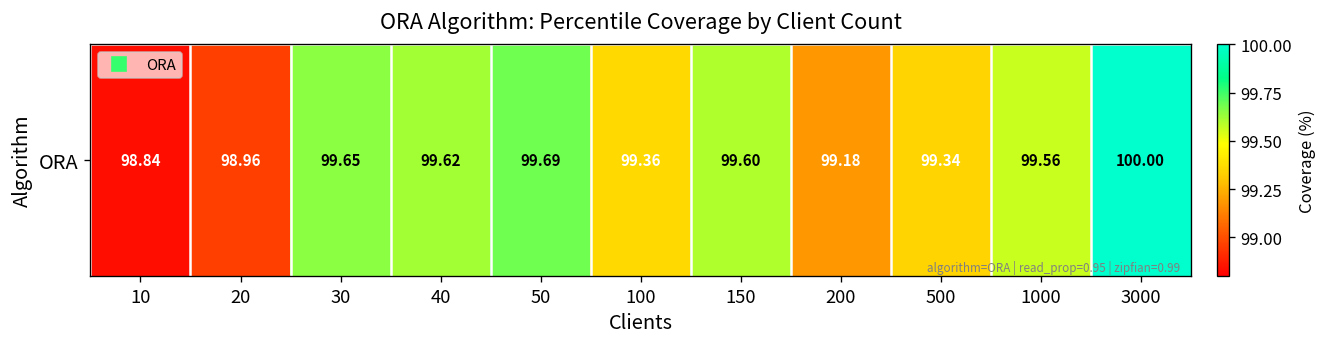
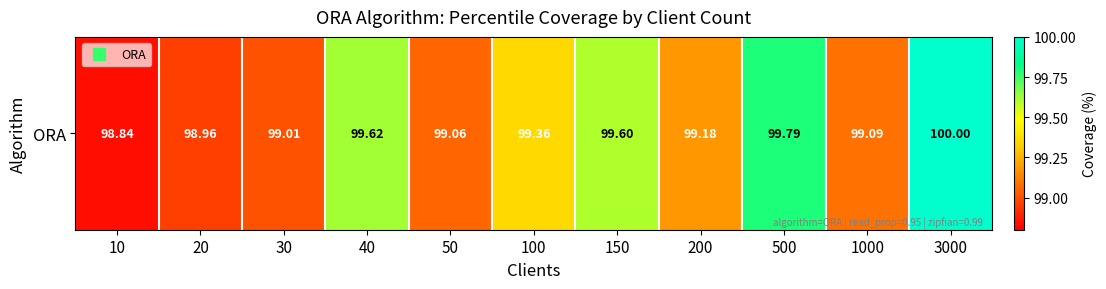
  {
    "ORA": {
      "10": 98.84,
      "20": 98.96,
-     "30": 99.65,
+     "30": 99.01,
      "40": 99.62,
-     "50": 99.69,
+     "50": 99.06,
      "100": 99.36,
      "150": 99.60,
      "200": 99.18,
-     "500": 99.34,
-     "1000": 99.56,
+     "500": 99.79,
+     "1000": 99.09,
      "3000": 100.00
    }
  }
